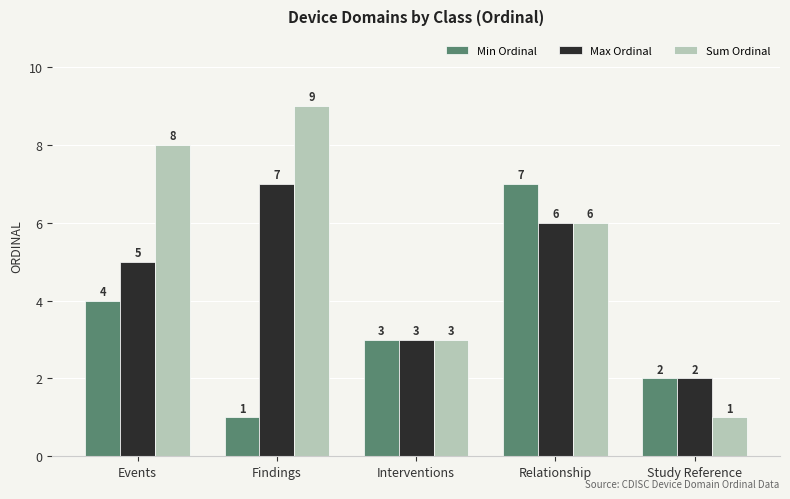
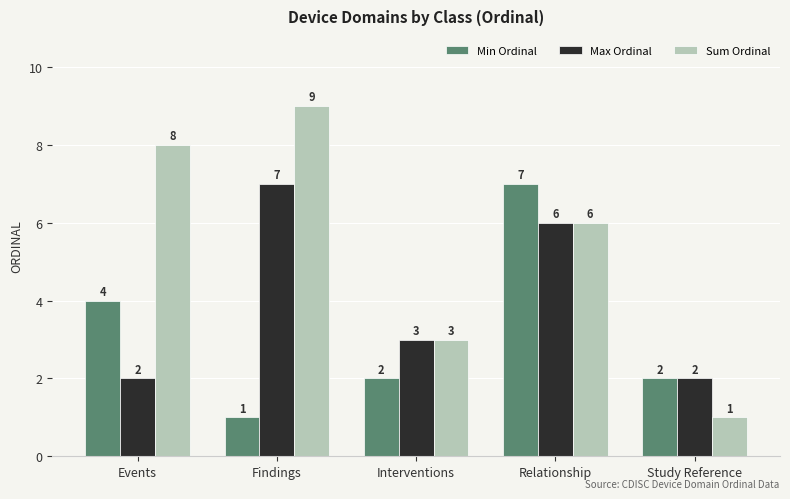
  {
    "Min Ordinal": {
      "Events": 4,
      "Findings": 1,
-     "Interventions": 3,
+     "Interventions": 2,
      "Relationship": 7,
      "Study Reference": 2
    },
    "Max Ordinal": {
-     "Events": 5,
+     "Events": 2,
      "Findings": 7,
      "Interventions": 3,
      "Relationship": 6,
      "Study Reference": 2
    },
    "Sum Ordinal": {
      "Events": 8,
      "Findings": 9,
      "Interventions": 3,
      "Relationship": 6,
      "Study Reference": 1
    }
  }
